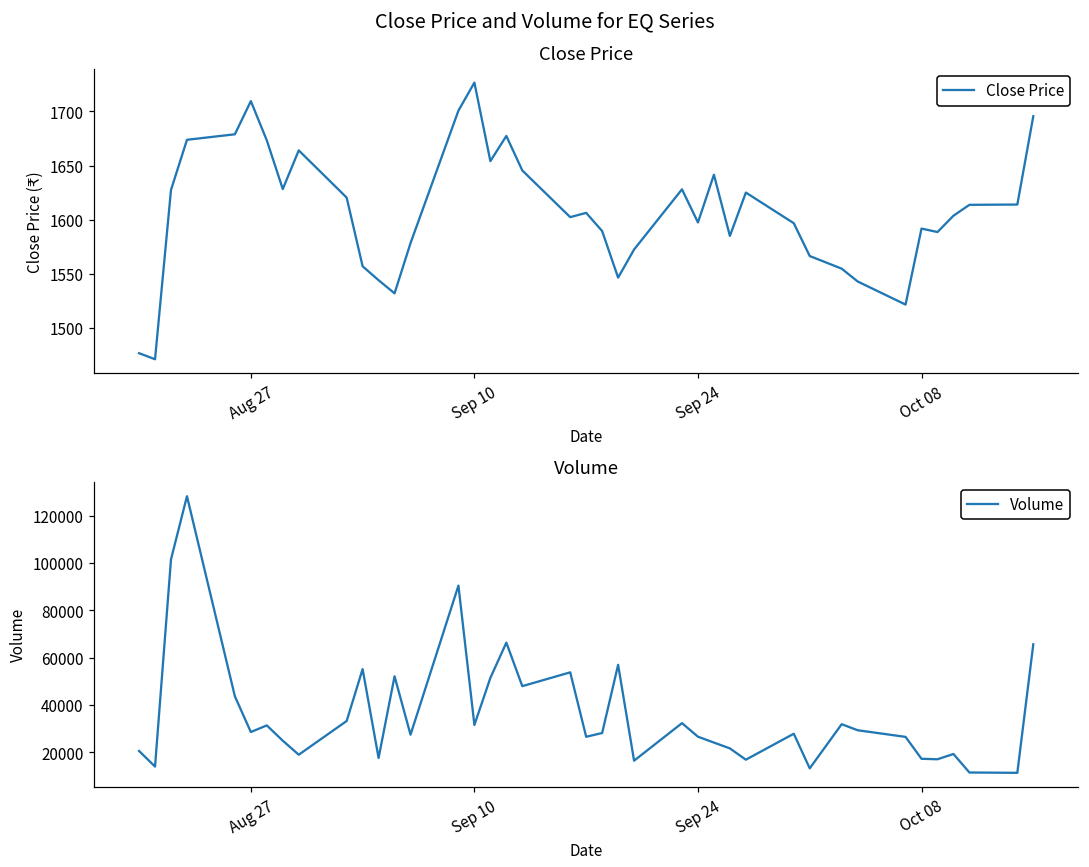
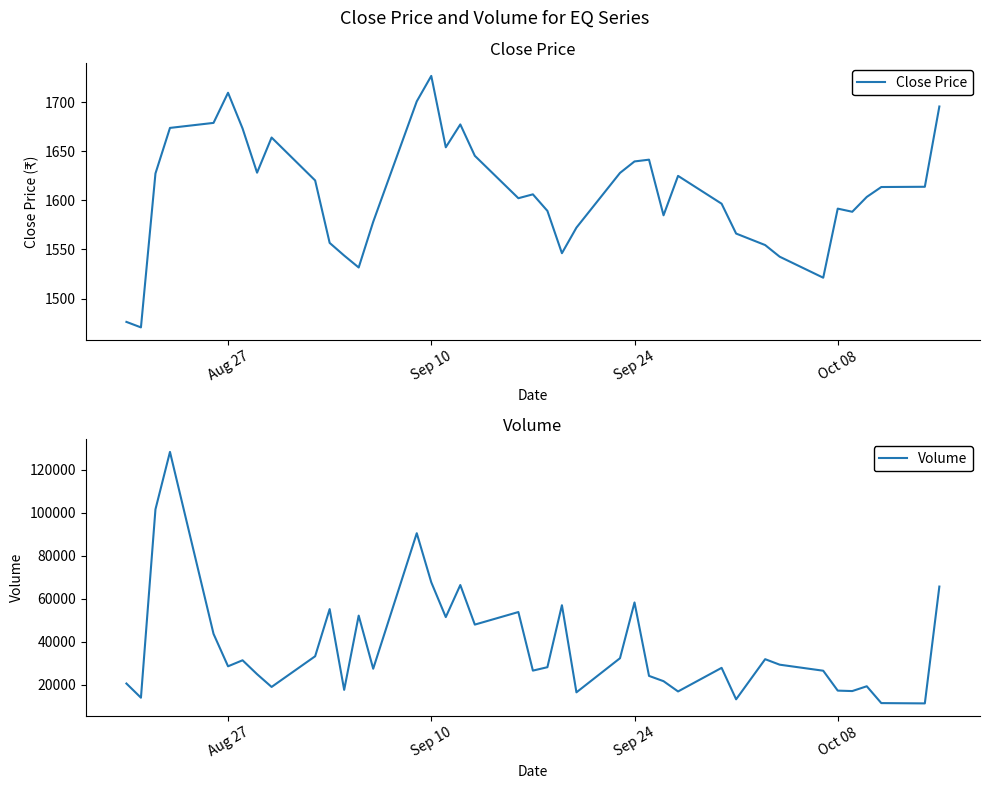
  {
    "Close Price": {
      "Aug 27": 1710,
      "Sep 10": 1730,
-     "Sep 24": 1600,
+     "Sep 24": 1640,
      "Oct 08": 1590
    },
    "Volume": {
      "Aug 27": 29000,
-     "Sep 10": 32000,
-     "Sep 24": 27000,
+     "Sep 10": 68000,
+     "Sep 24": 58000,
      "Oct 08": 17000
    }
  }
